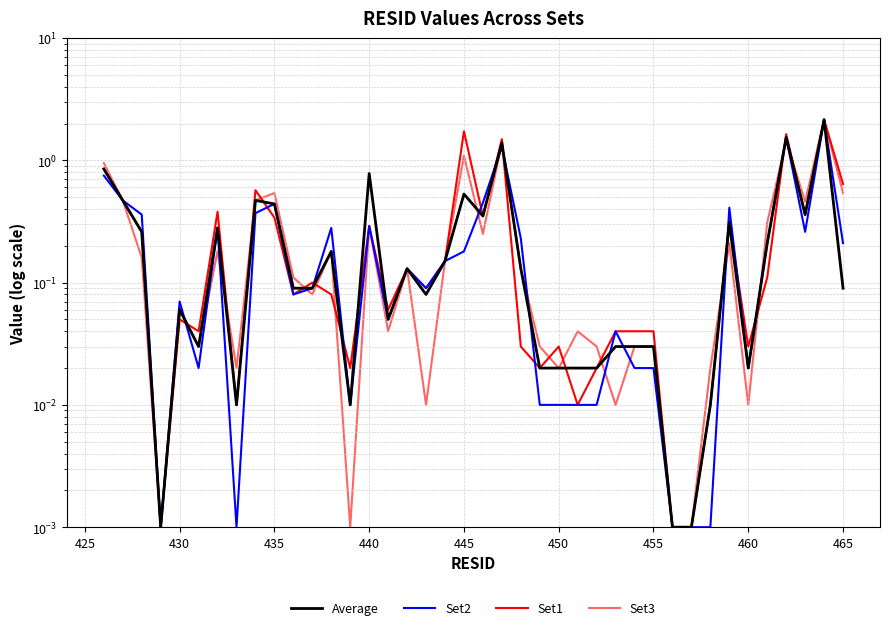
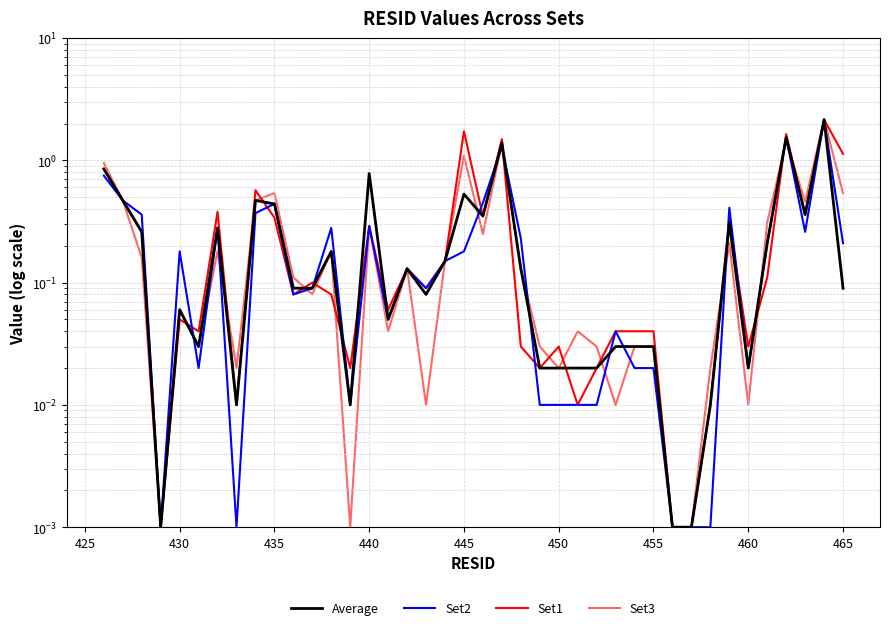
  {
    "Average": {
      "440": 0.8,
      "445": 0.53,
      "465": 0.09
    },
    "Set2": {
-     "430": 0.07,
+     "430": 0.18,
      "445": 0.18,
      "450": 0.01,
      "455": 0.02,
      "465": 0.21
    },
    "Set1": {
      "430": 0.050,
      "435": 0.34,
      "445": 1.7,
      "450": 0.030,
      "455": 0.040,
      "460": 0.030,
-     "465": 0.6
+     "465": 1.1
    },
    "Set3": {
      "435": 0.5,
      "445": 1.1,
      "460": 0.01,
      "465": 0.5
    }
  }
